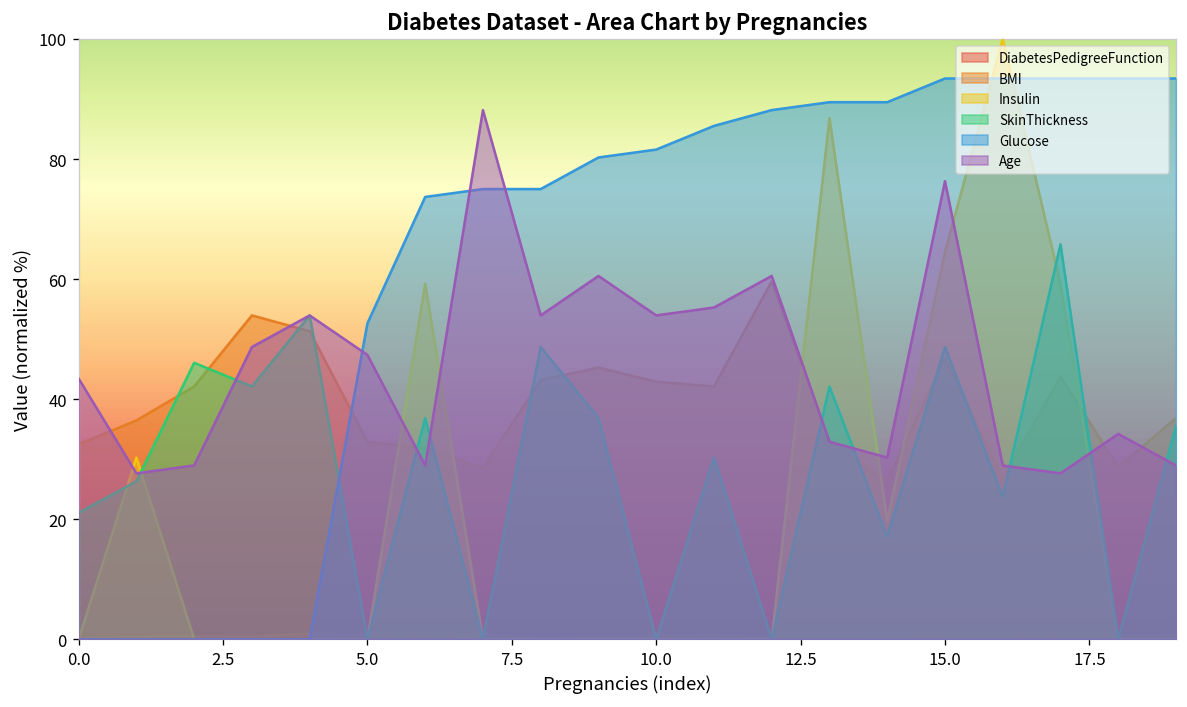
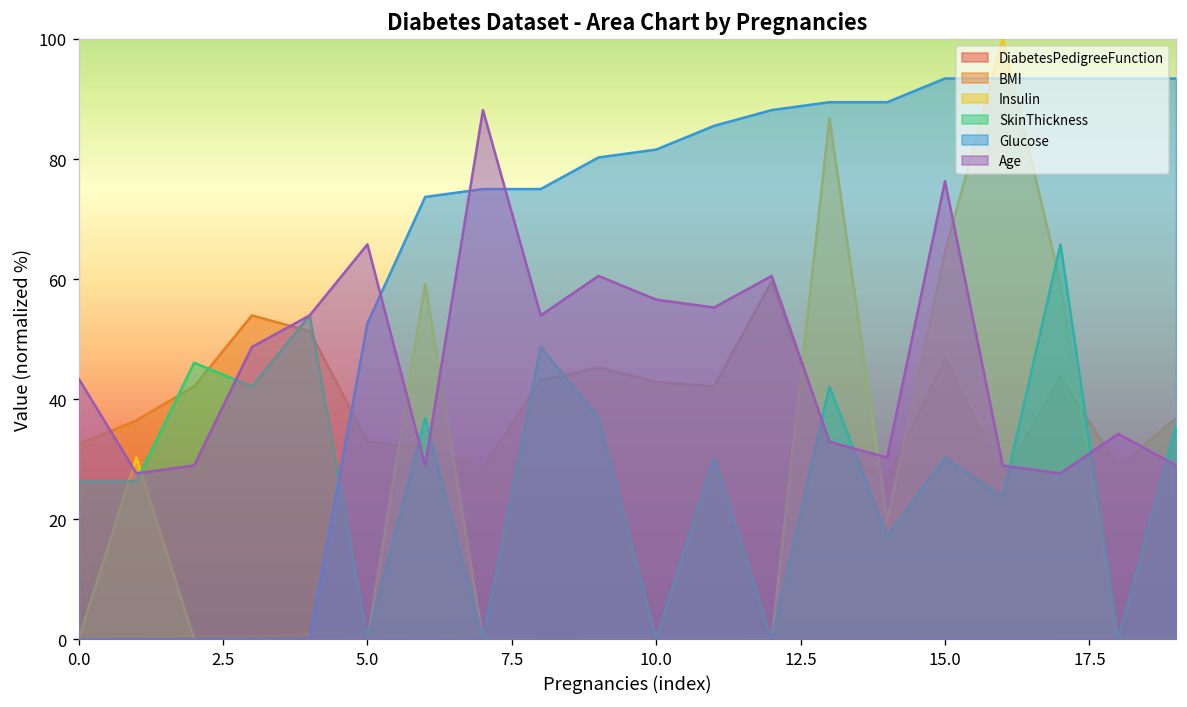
  {
    "SkinThickness": {
-     "0.0": 21,
-     "15.0": 49
+     "0.0": 26,
+     "15.0": 30
    },
    "Glucose": {
      "5.0": 53,
      "10.0": 82,
      "15.0": 93
    },
    "Age": {
      "0.0": 43,
-     "5.0": 47,
-     "10.0": 54,
+     "5.0": 66,
+     "10.0": 57,
      "15.0": 76
    }
  }
